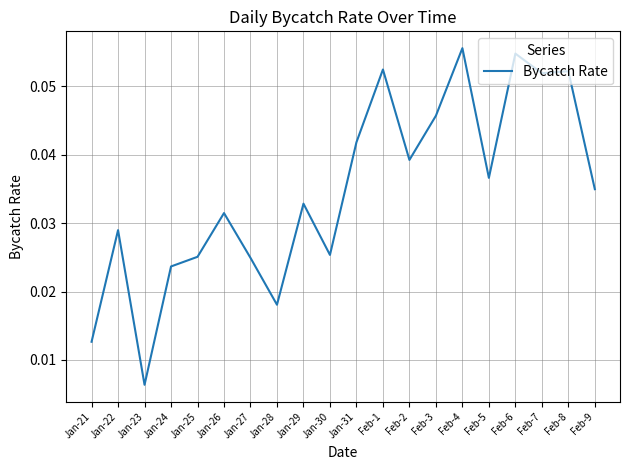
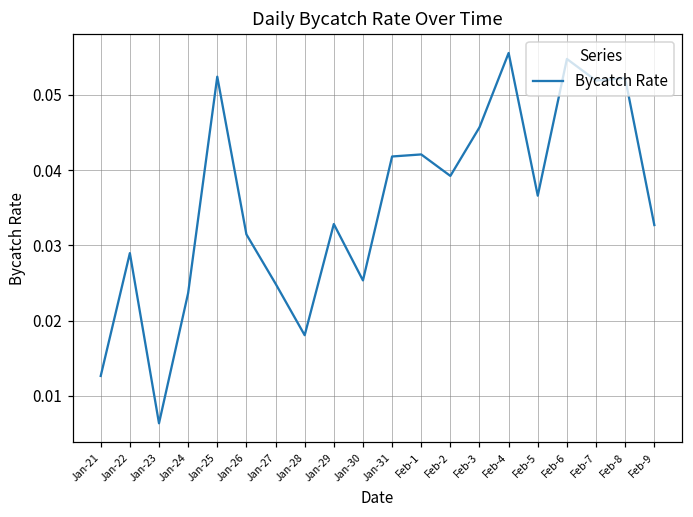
  {
    "Jan-21": 0.013,
    "Jan-22": 0.029,
    "Jan-23": 0.006,
    "Jan-24": 0.024,
-   "Jan-25": 0.025,
+   "Jan-25": 0.052,
    "Jan-26": 0.031,
    "Jan-27": 0.025,
    "Jan-28": 0.018,
    "Jan-29": 0.033,
    "Jan-30": 0.025,
    "Jan-31": 0.042,
-   "Feb-1": 0.052,
+   "Feb-1": 0.042,
    "Feb-2": 0.039,
    "Feb-3": 0.046,
    "Feb-4": 0.056,
    "Feb-5": 0.037,
-   "Feb-9": 0.035
+   "Feb-9": 0.033
  }
